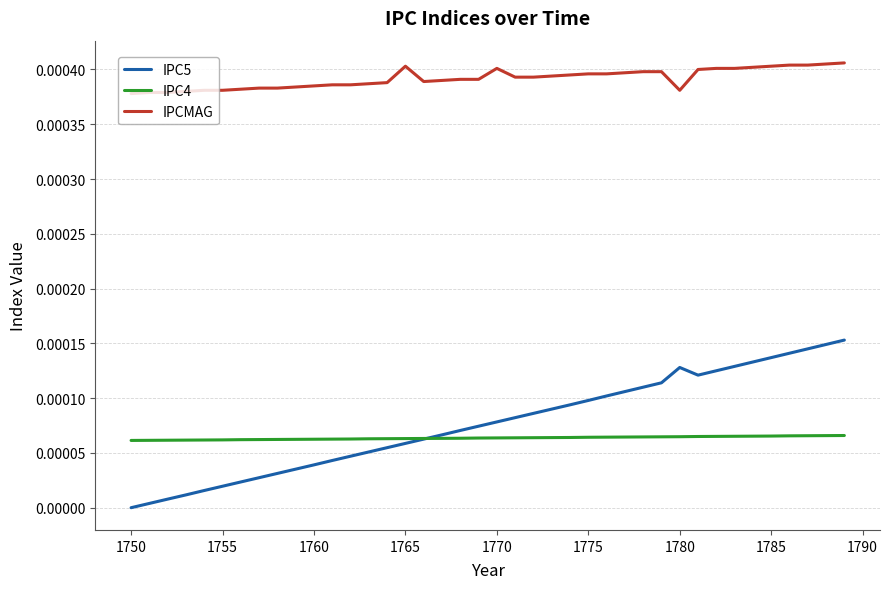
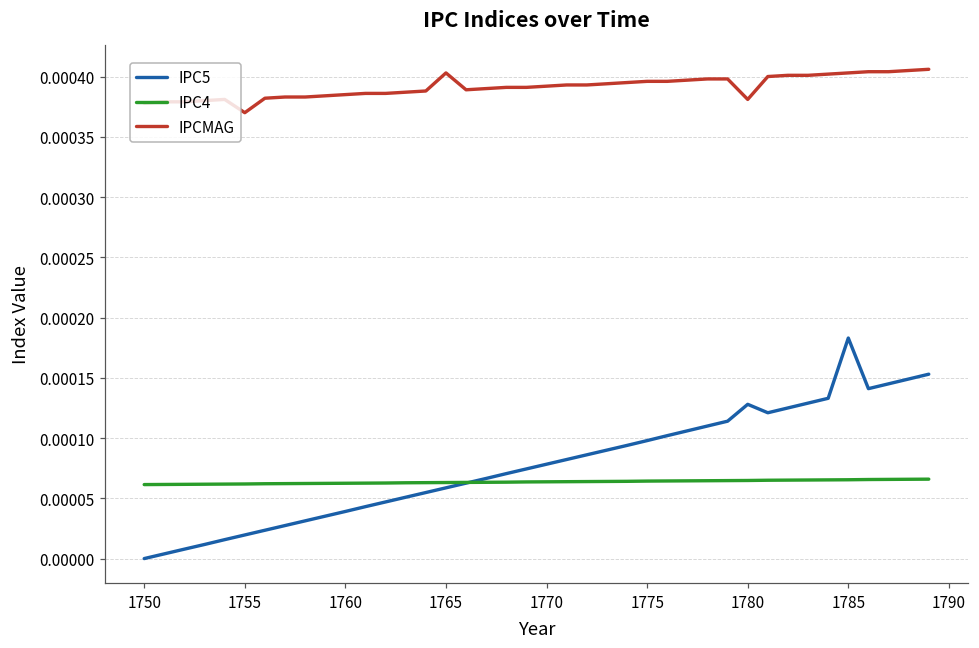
  {
    "IPC5": {
      "1750": 0.000000,
      "1755": 0.000020,
      "1760": 0.000039,
      "1765": 0.000059,
      "1770": 0.000078,
      "1775": 0.000098,
      "1780": 0.000128,
-     "1785": 0.000137
+     "1785": 0.000183
    },
    "IPC4": {
      "1750": 0.000061,
      "1755": 0.000062,
      "1760": 0.000063,
      "1765": 0.000063,
      "1770": 0.000064,
      "1775": 0.000064,
      "1780": 0.000065,
      "1785": 0.000065
    },
    "IPCMAG": {
-     "1755": 0.000381,
+     "1755": 0.000370,
      "1760": 0.000385,
      "1765": 0.000403,
-     "1770": 0.000401,
+     "1770": 0.000392,
      "1775": 0.000396,
      "1780": 0.000381,
      "1785": 0.000403
    }
  }
